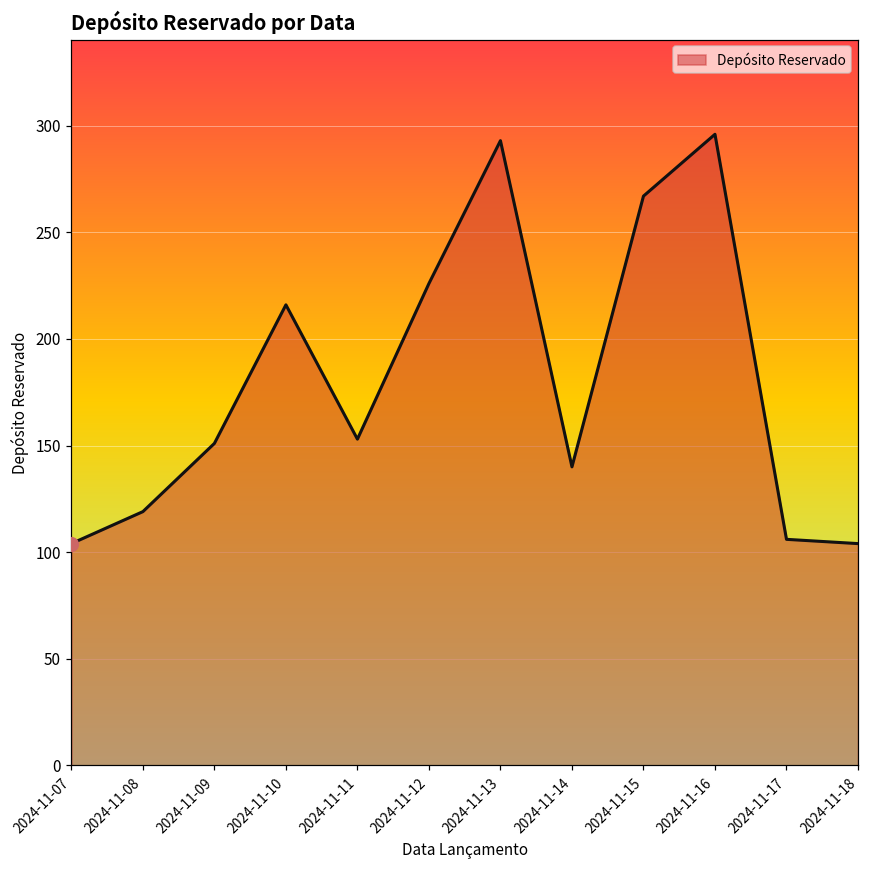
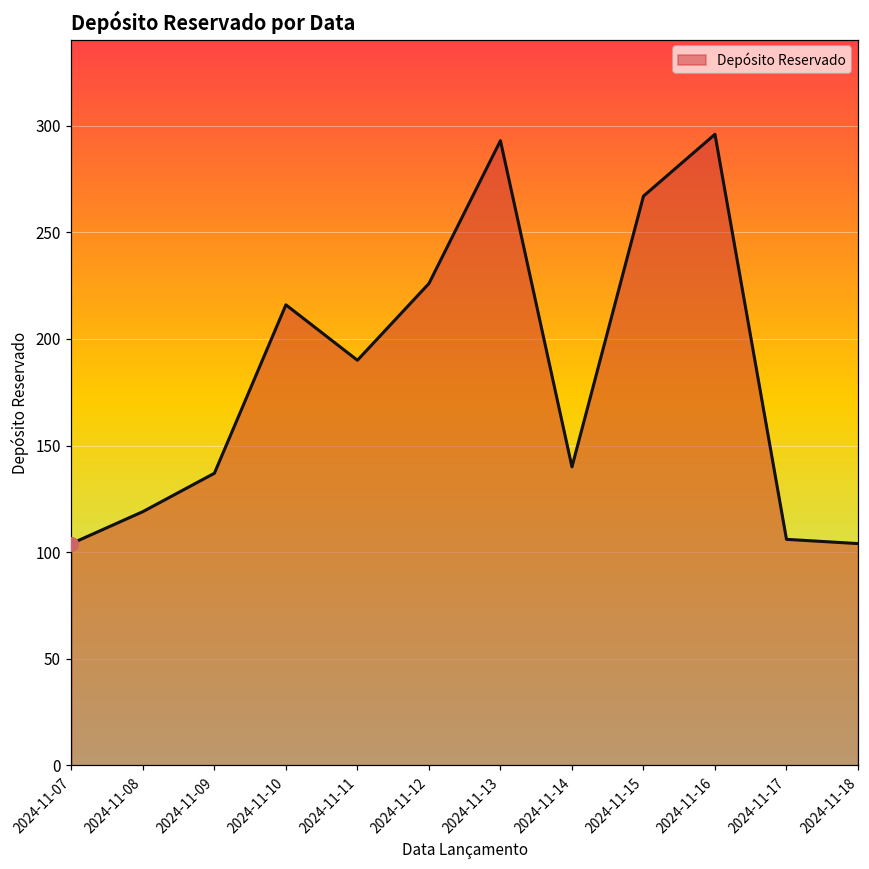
  {
    "Depósito Reservado": {
      "2024-11-08": 119,
-     "2024-11-09": 151,
+     "2024-11-09": 137,
      "2024-11-10": 216,
-     "2024-11-11": 153,
+     "2024-11-11": 190,
      "2024-11-12": 226,
      "2024-11-13": 293,
      "2024-11-14": 140,
      "2024-11-15": 267,
      "2024-11-16": 296,
      "2024-11-17": 106,
      "2024-11-18": 104
    }
  }
